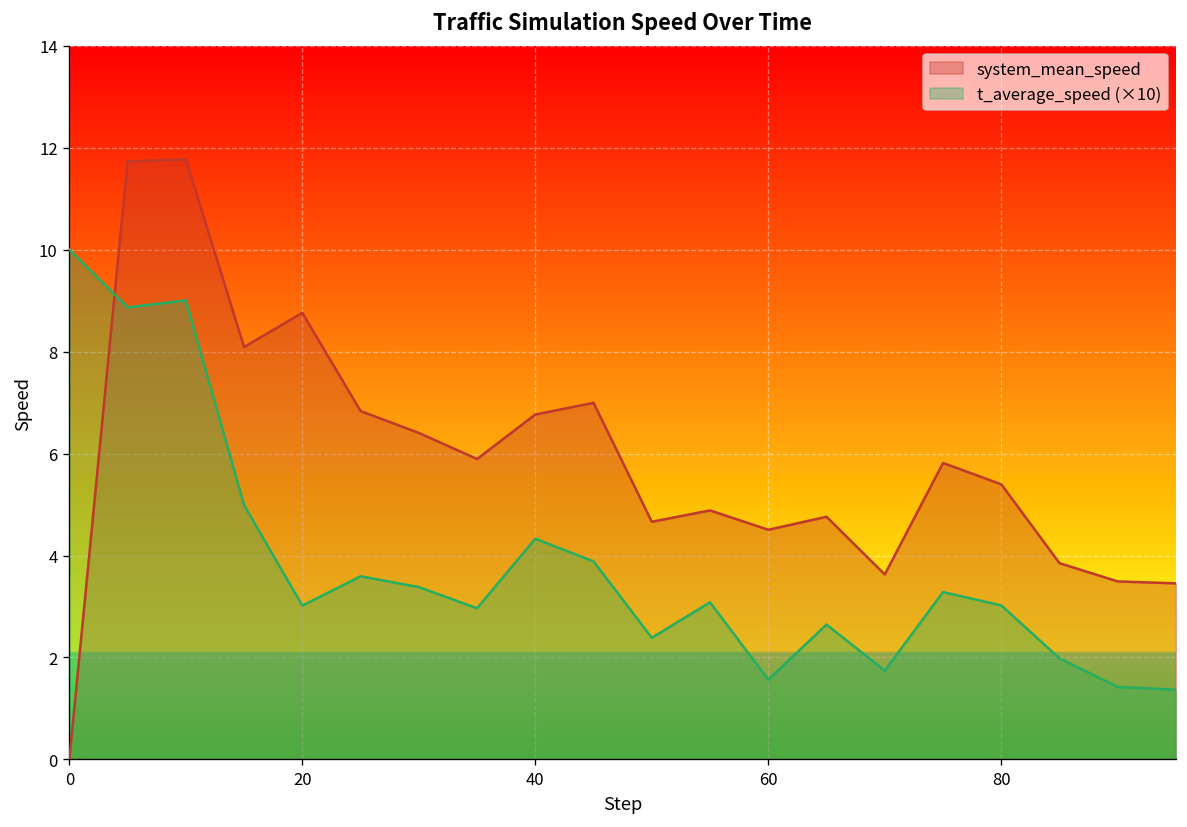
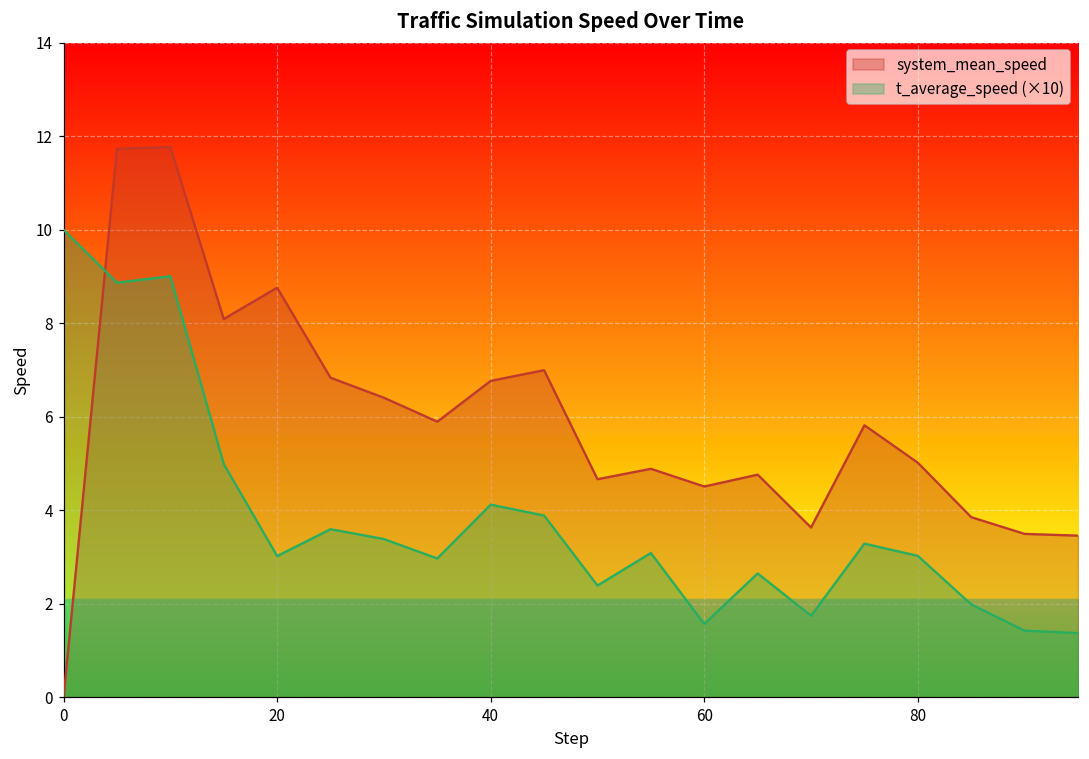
  {
    "system_mean_speed": {
      "0": 0.0,
      "20": 8.8,
      "40": 6.8,
      "60": 4.5,
-     "80": 5.4
+     "80": 5.0
    },
    "t_average_speed (×10)": {
      "0": 10.0,
      "20": 3.0,
-     "40": 4.3,
+     "40": 4.1,
      "60": 1.6,
      "80": 3.0
    }
  }
